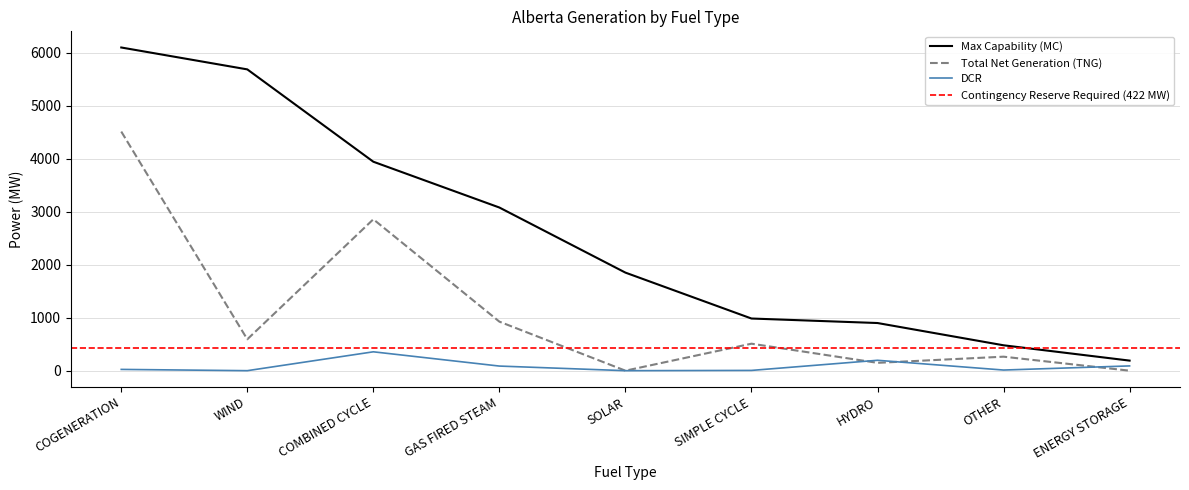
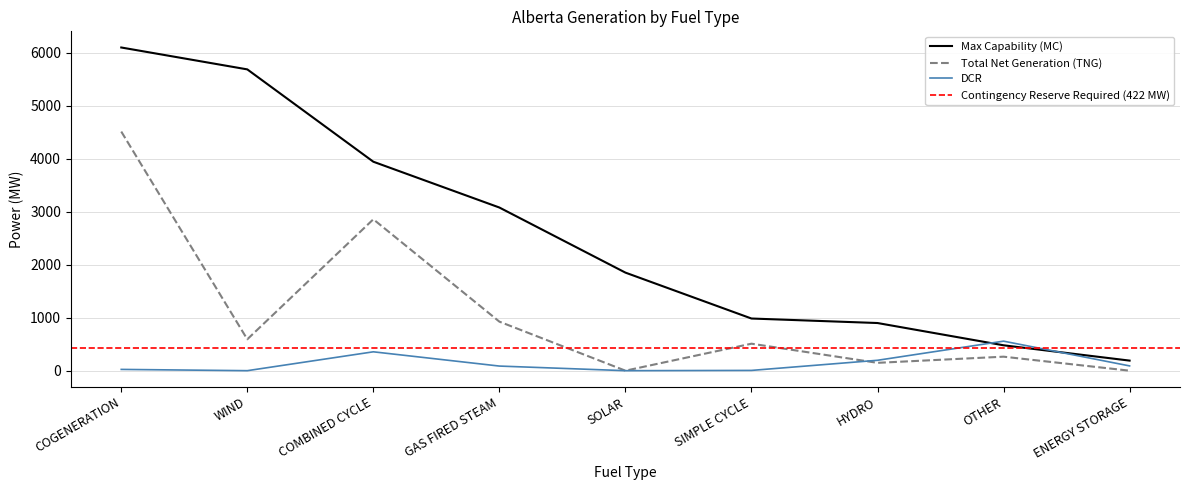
  {
    "Max Capability (MC)": {
      "COGENERATION": 6100,
      "WIND": 5700,
      "COMBINED CYCLE": 3900,
      "GAS FIRED STEAM": 3100,
      "SOLAR": 1900,
      "SIMPLE CYCLE": 1000,
      "HYDRO": 900,
      "OTHER": 500,
      "ENERGY STORAGE": 200
    },
    "Total Net Generation (TNG)": {
      "COGENERATION": 4500,
      "WIND": 600,
      "COMBINED CYCLE": 2900,
      "GAS FIRED STEAM": 900,
      "SIMPLE CYCLE": 500,
      "OTHER": 300,
      "ENERGY STORAGE": 0
    },
    "DCR": {
      "COGENERATION": 0,
      "WIND": 0,
      "COMBINED CYCLE": 400,
      "GAS FIRED STEAM": 100,
      "SIMPLE CYCLE": 0,
-     "OTHER": 0,
+     "OTHER": 600,
      "ENERGY STORAGE": 100
    }
  }
